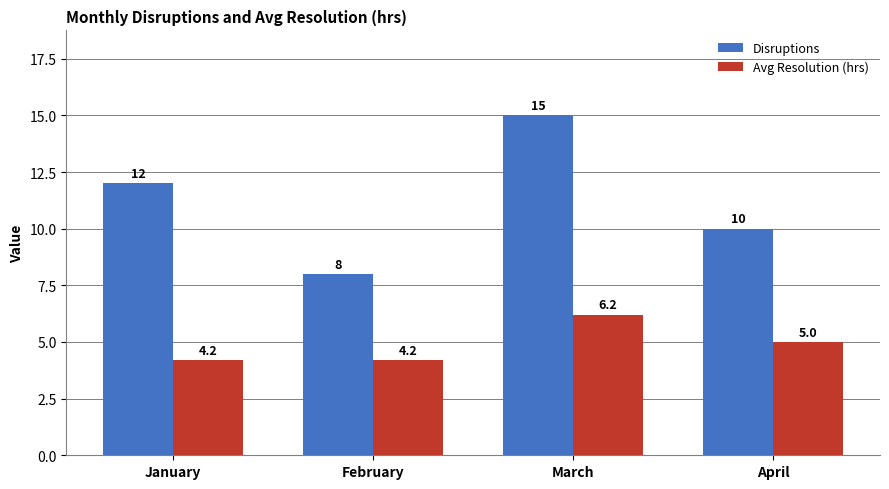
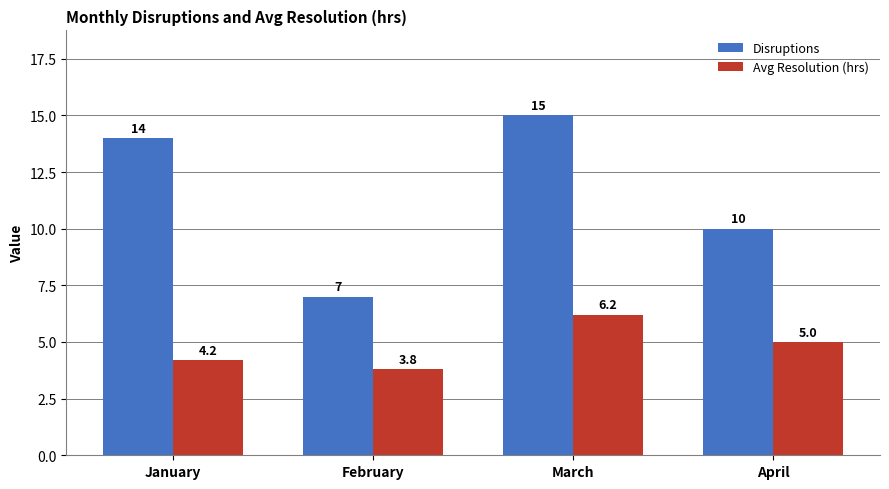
  {
    "Disruptions": {
-     "January": 12,
-     "February": 8,
+     "January": 14,
+     "February": 7,
      "March": 15,
      "April": 10
    },
    "Avg Resolution (hrs)": {
      "January": 4.2,
-     "February": 4.2,
+     "February": 3.8,
      "March": 6.2,
      "April": 5.0
    }
  }
